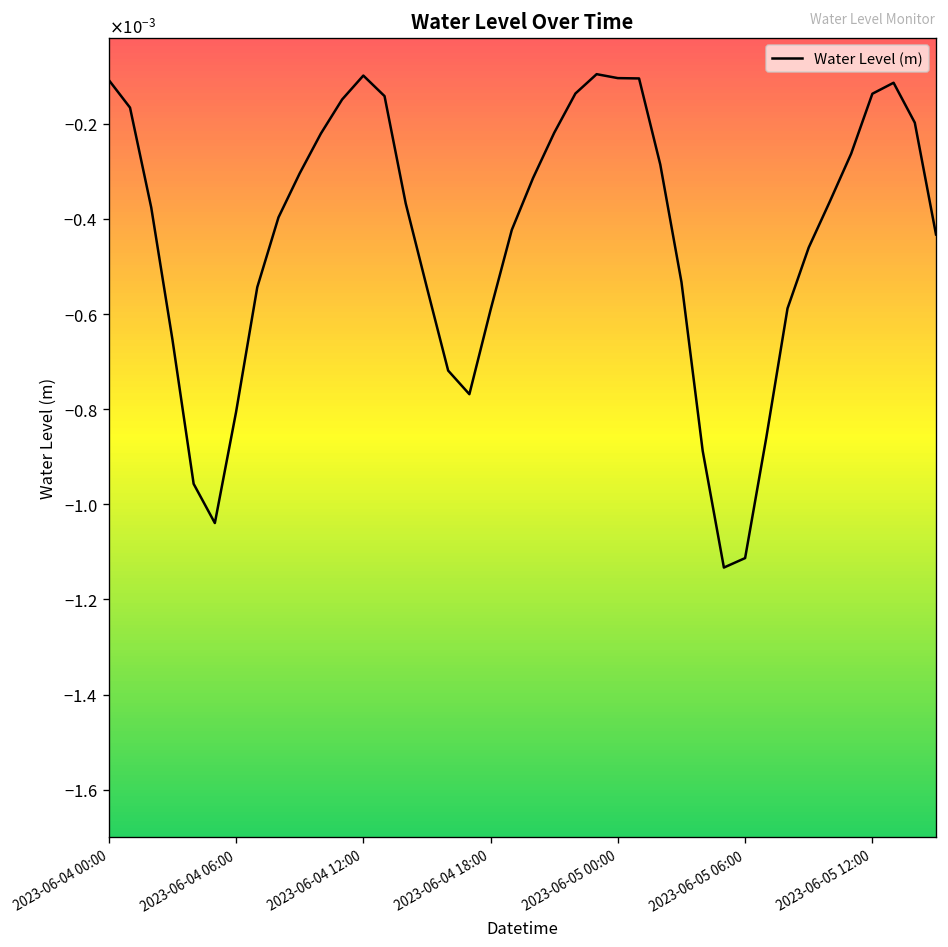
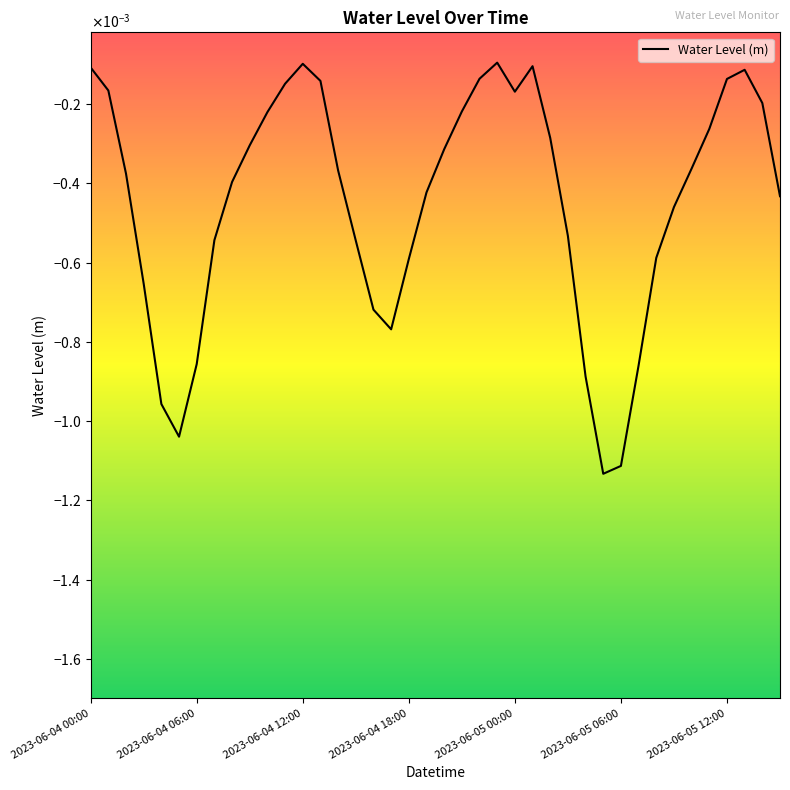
  {
    "2023-06-04 00:00": -0.00011,
-   "2023-06-04 06:00": -0.00081,
+   "2023-06-04 06:00": -0.00086,
    "2023-06-04 12:00": -0.00010,
    "2023-06-04 18:00": -0.00059,
-   "2023-06-05 00:00": -0.00010,
+   "2023-06-05 00:00": -0.00017,
    "2023-06-05 06:00": -0.00111,
    "2023-06-05 12:00": -0.00014
  }
